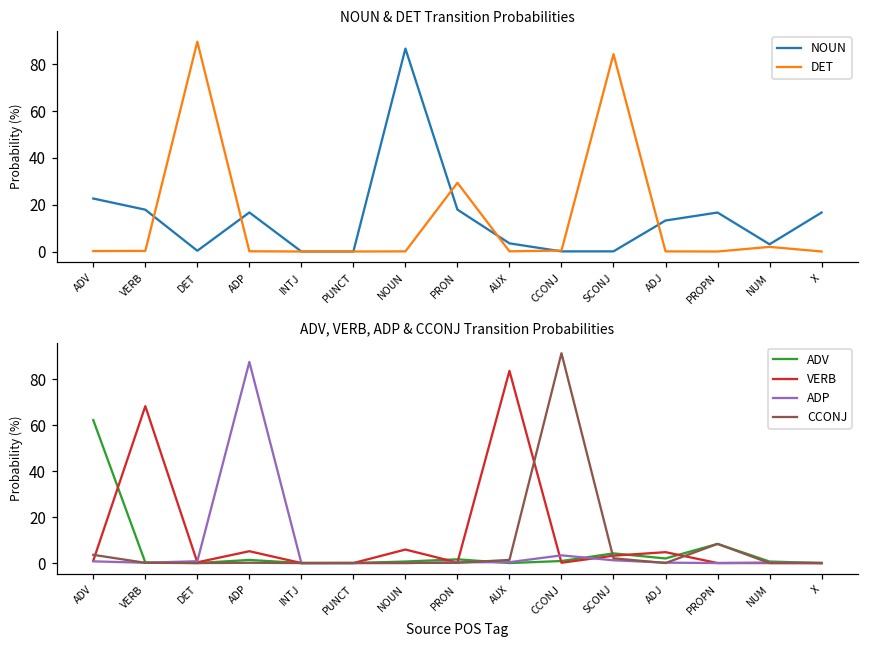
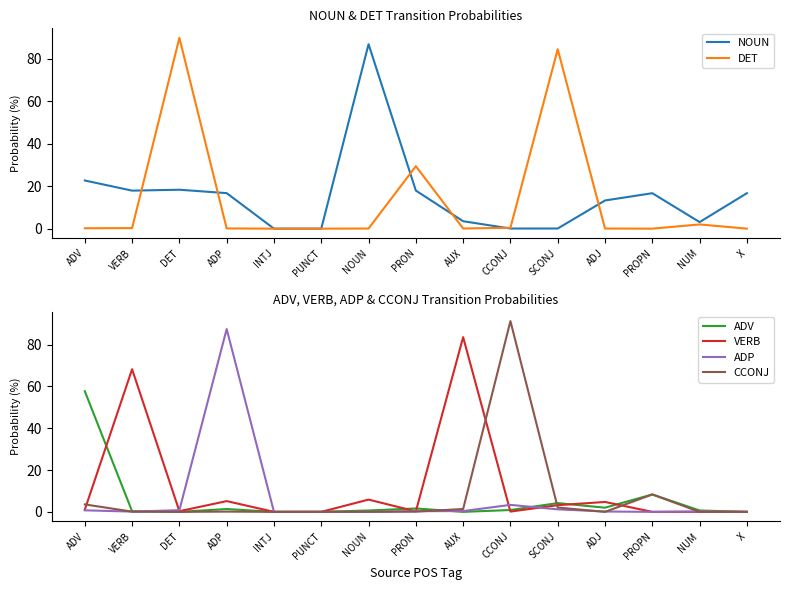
  {
    "NOUN & DET Transition Probabilities": {
      "NOUN": {
        "ADV": 23,
        "VERB": 18,
-       "DET": 0,
+       "DET": 18,
        "ADP": 17,
        "NOUN": 87,
        "PRON": 18,
        "AUX": 3,
        "SCONJ": 0,
        "ADJ": 13,
        "PROPN": 17,
        "X": 17
      },
      "DET": {
        "ADV": 0,
        "VERB": 0,
        "DET": 90,
        "ADP": 0,
        "NOUN": 0,
        "PRON": 29,
        "AUX": 0,
        "SCONJ": 84,
        "ADJ": 0,
        "PROPN": 0,
        "X": 0
      }
    },
    "ADV, VERB, ADP & CCONJ Transition Probabilities": {
      "ADV": {
-       "ADV": 62,
+       "ADV": 58,
        "ADP": 1,
        "PRON": 2,
        "ADJ": 2
      },
      "VERB": {
        "VERB": 68,
        "ADP": 5,
        "NOUN": 6,
        "AUX": 84,
        "ADJ": 5
      },
      "ADP": {
        "ADP": 87,
        "CCONJ": 3
      },
      "CCONJ": {
        "ADV": 4,
        "ADP": 0,
        "CCONJ": 91
      }
    }
  }
